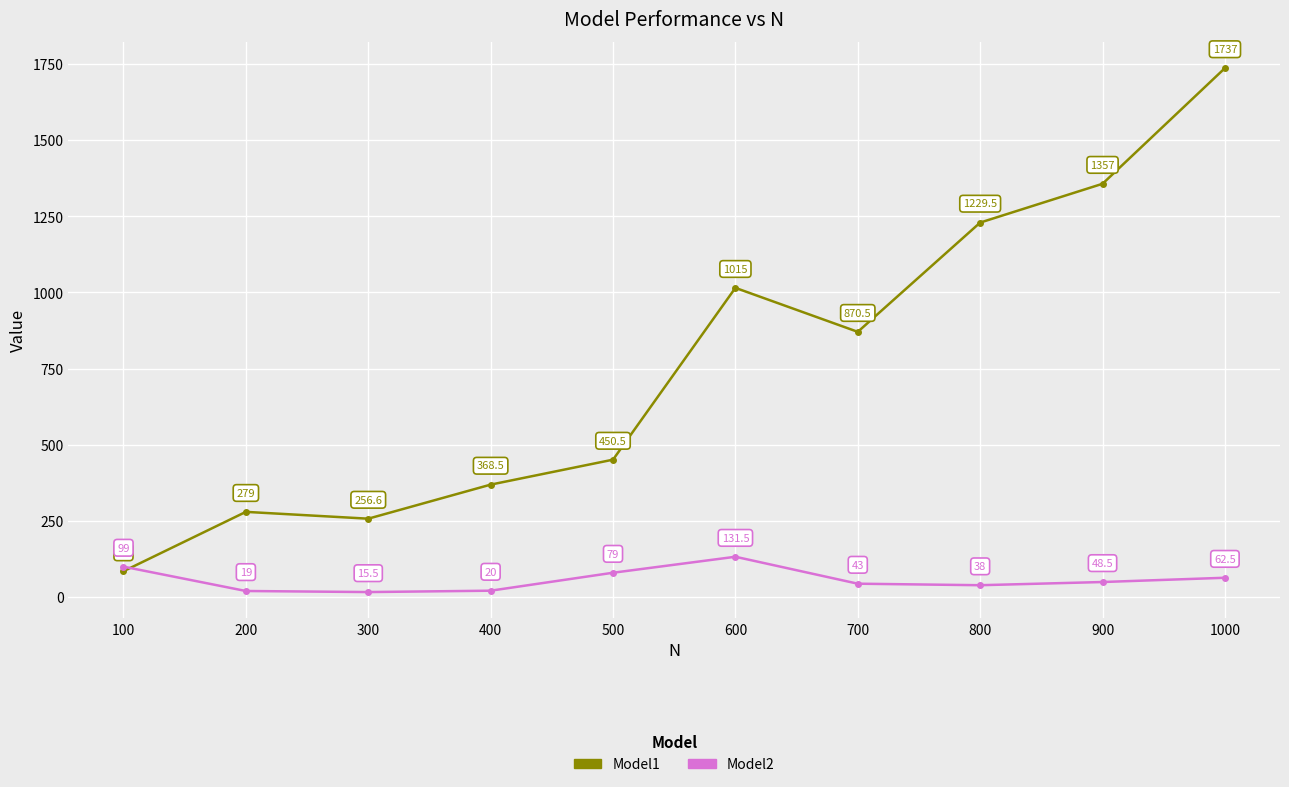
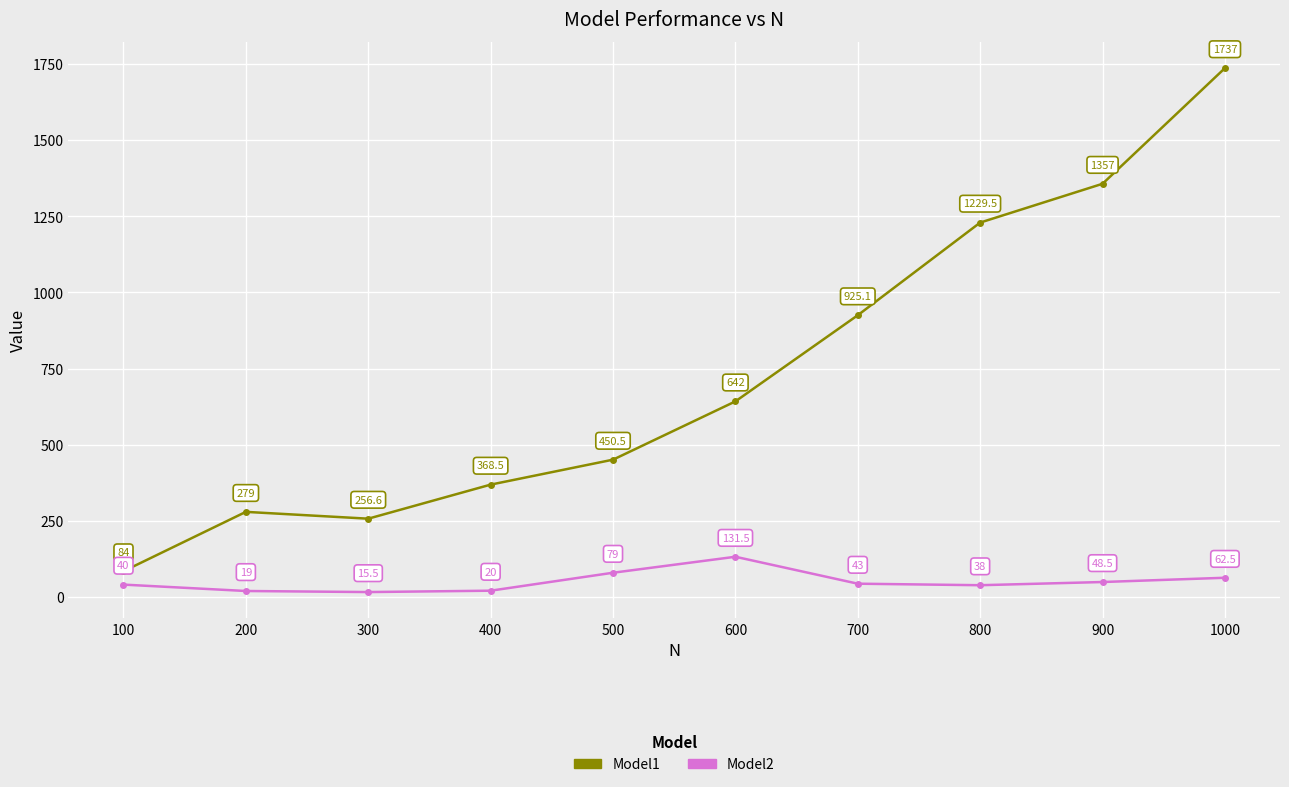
  {
    "Model1": {
-     "600": 1015,
-     "700": 870.5
+     "600": 642,
+     "700": 925.1
    },
    "Model2": {
-     "100": 99
+     "100": 40
    }
  }
